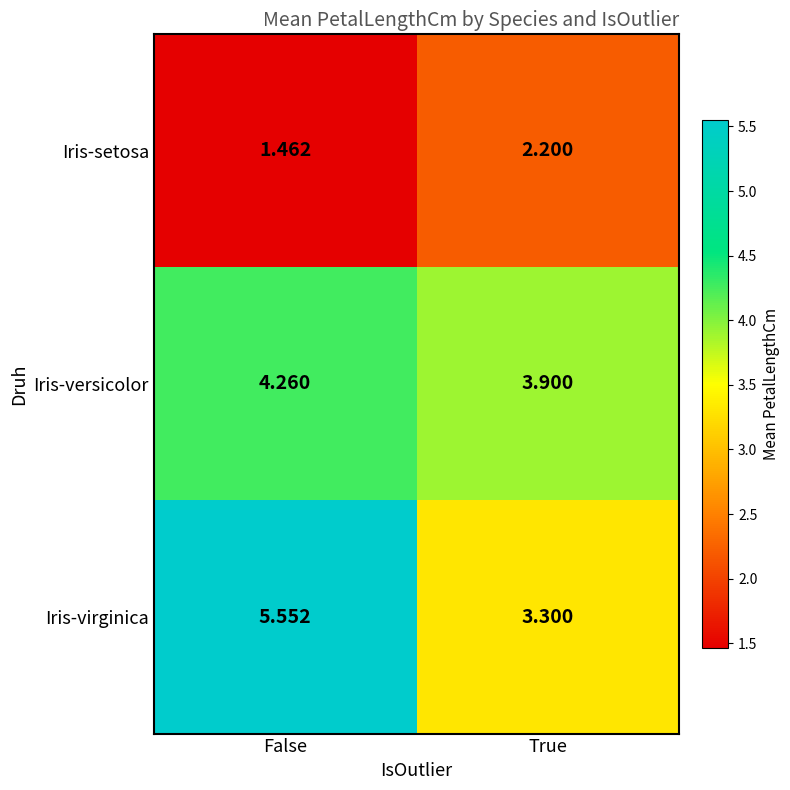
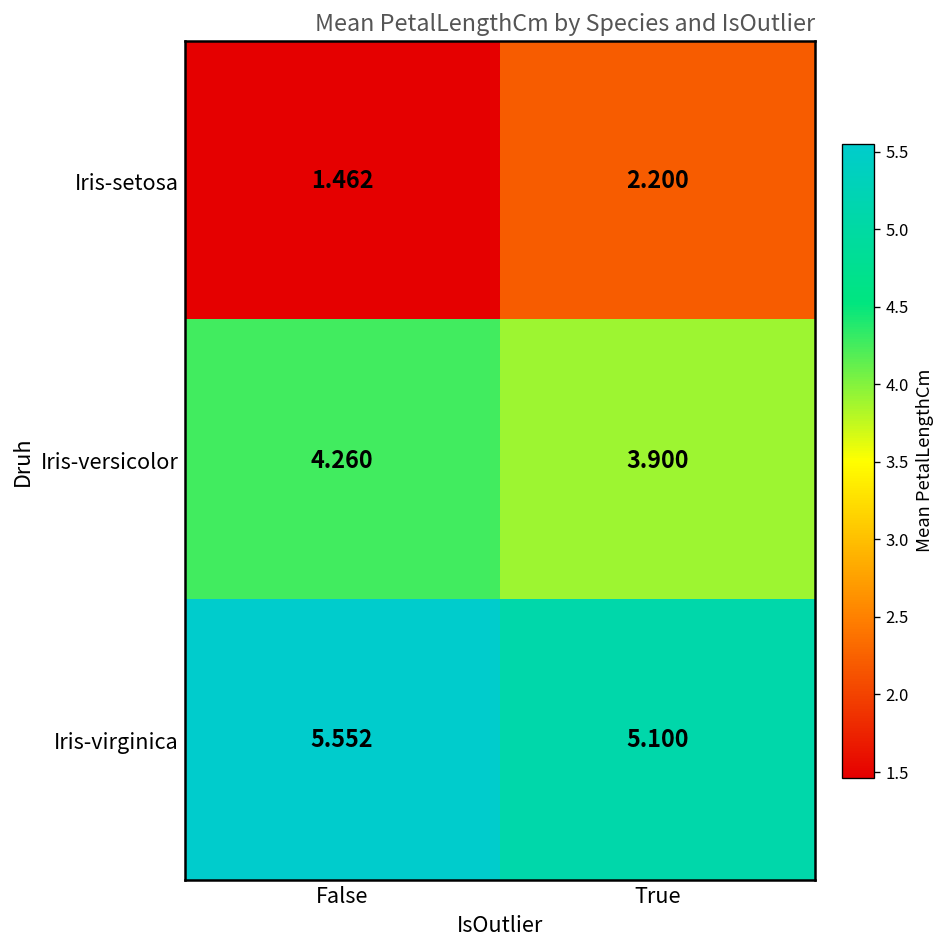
  {
    "Iris-setosa": {
      "False": 1.462,
      "True": 2.200
    },
    "Iris-versicolor": {
      "False": 4.260,
      "True": 3.900
    },
    "Iris-virginica": {
      "False": 5.552,
-     "True": 3.300
+     "True": 5.100
    }
  }
